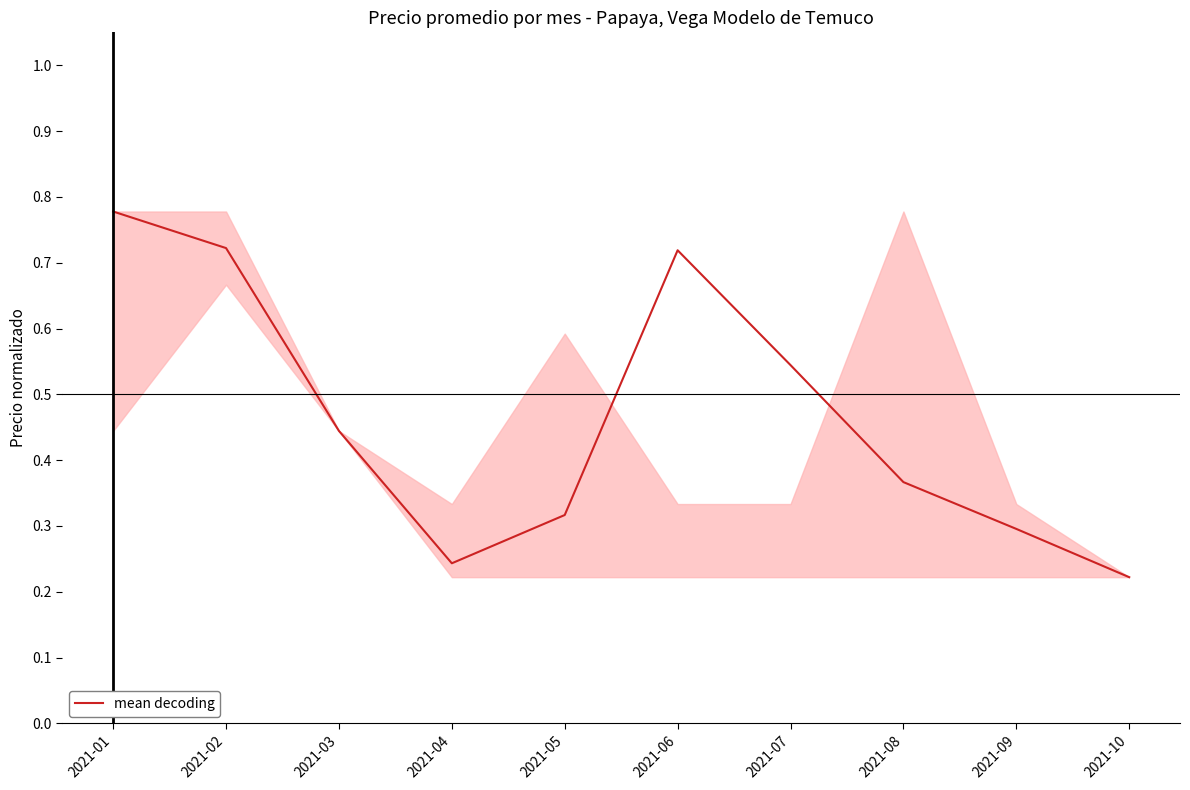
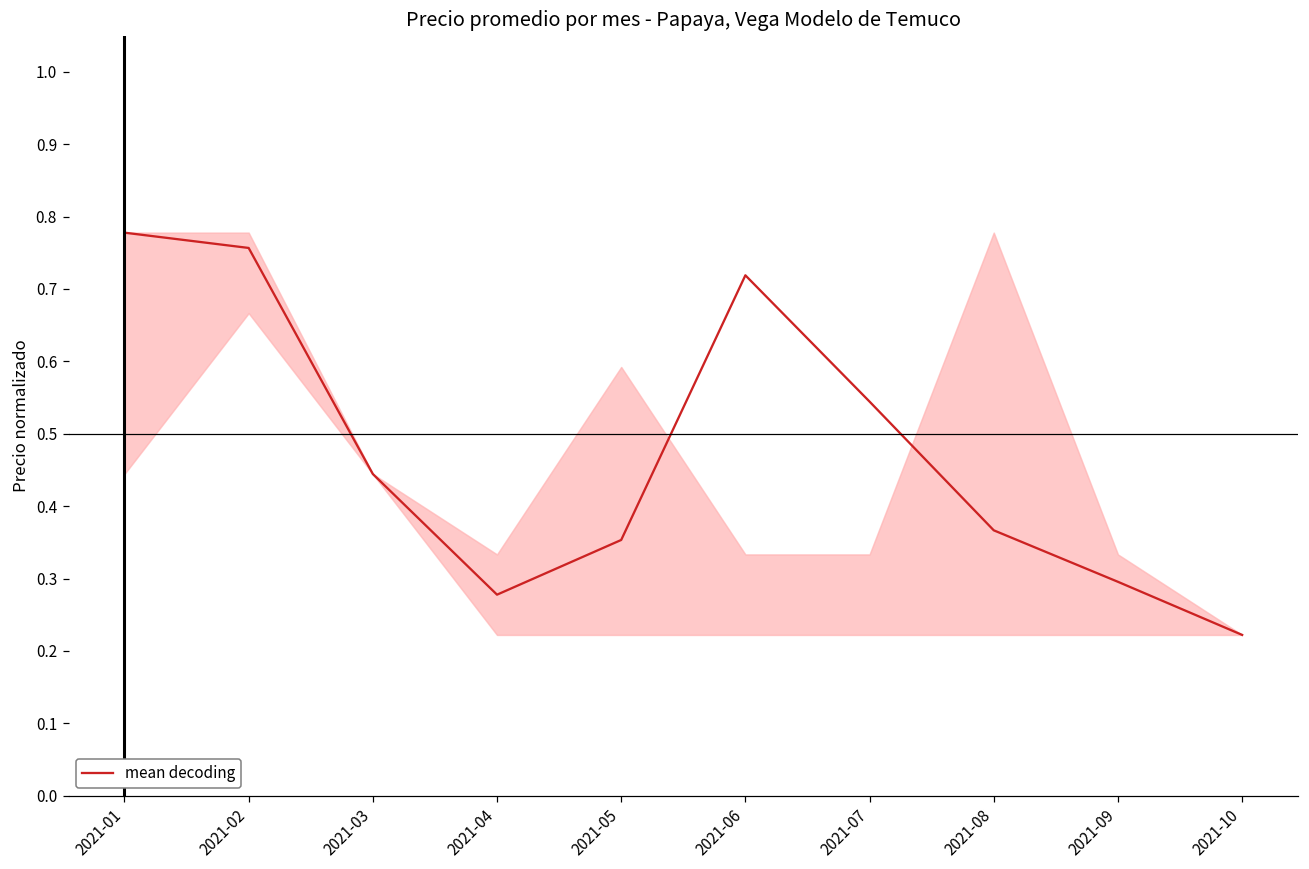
  {
    "mean decoding": {
-     "2021-02": 0.72,
-     "2021-04": 0.24,
-     "2021-05": 0.32,
+     "2021-02": 0.76,
+     "2021-04": 0.28,
+     "2021-05": 0.35,
      "2021-06": 0.72,
      "2021-07": 0.54,
      "2021-08": 0.37,
      "2021-09": 0.30
    }
  }
